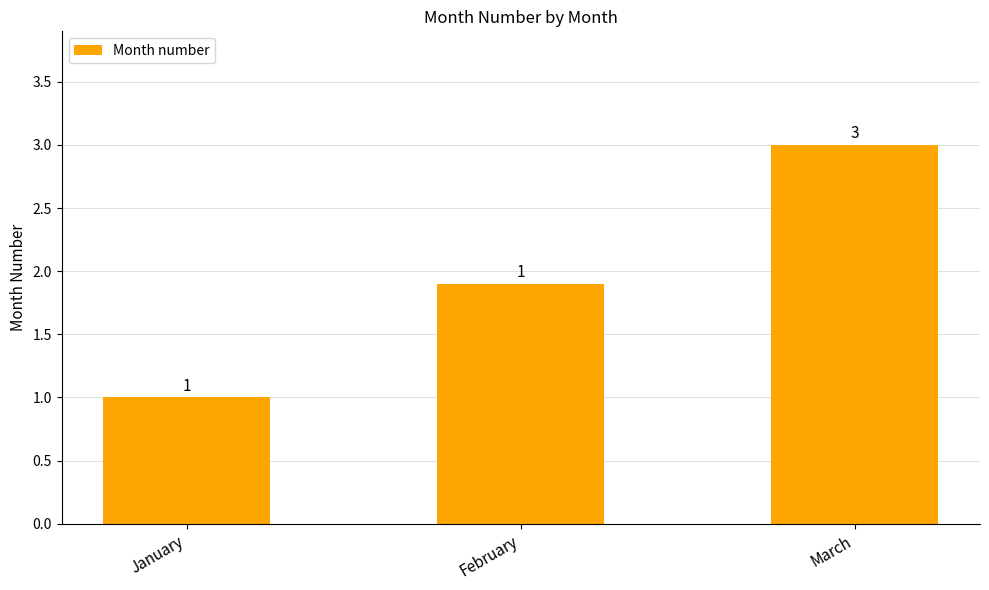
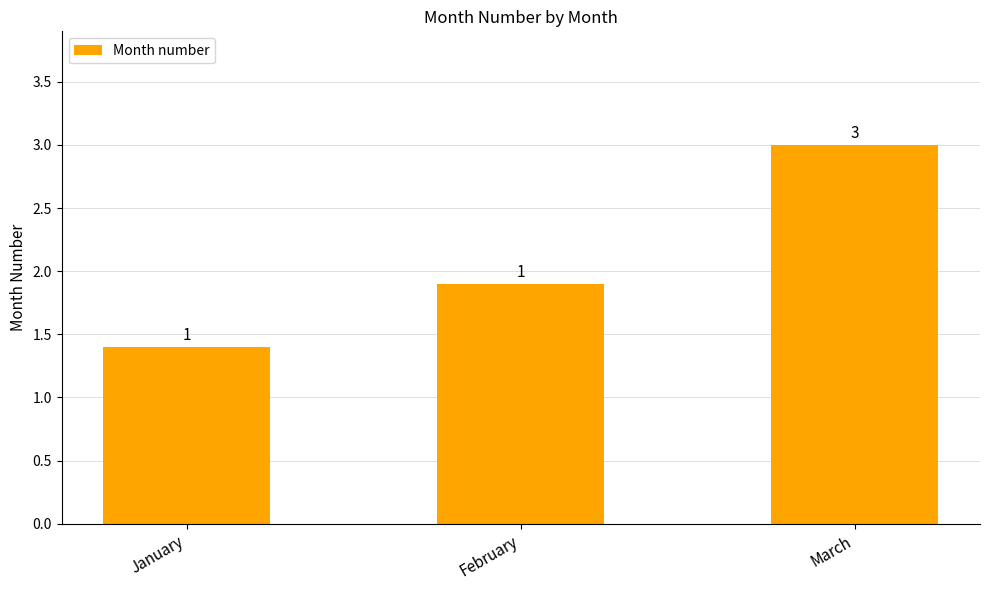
  {
-   "January": 1.0
+   "January": 1.4
  }
